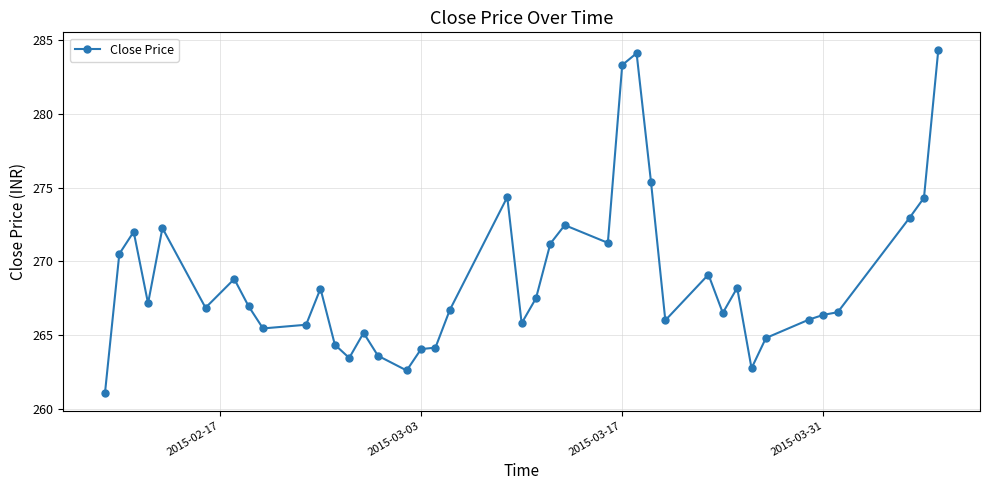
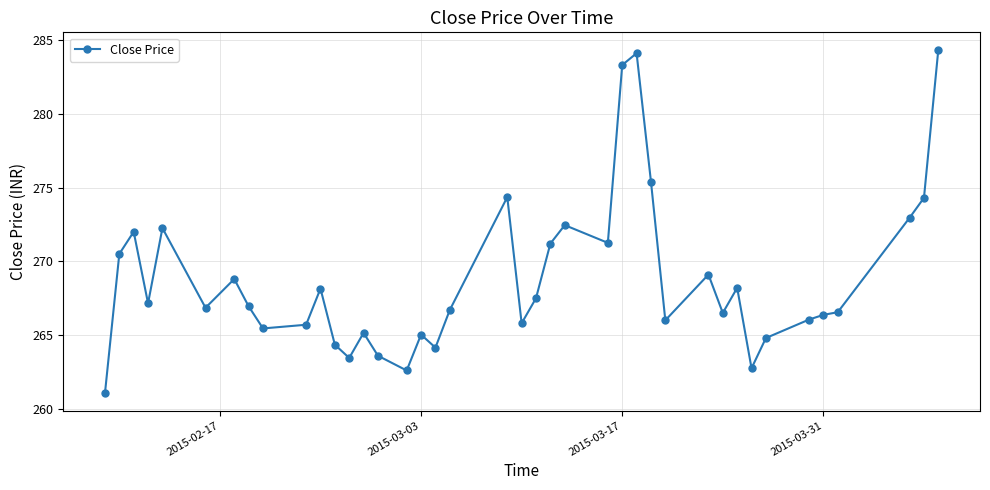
  {
-   "2015-03-03": 264.1,
+   "2015-03-03": 265.0,
    "2015-03-17": 283.3,
    "2015-03-31": 266.4
  }
